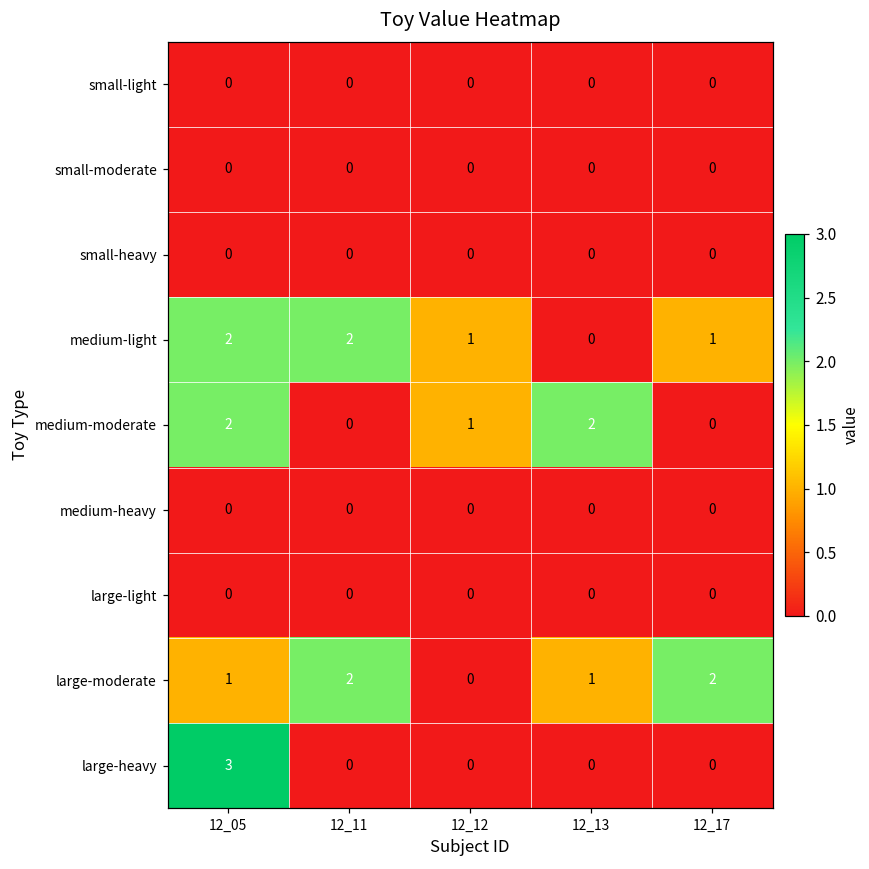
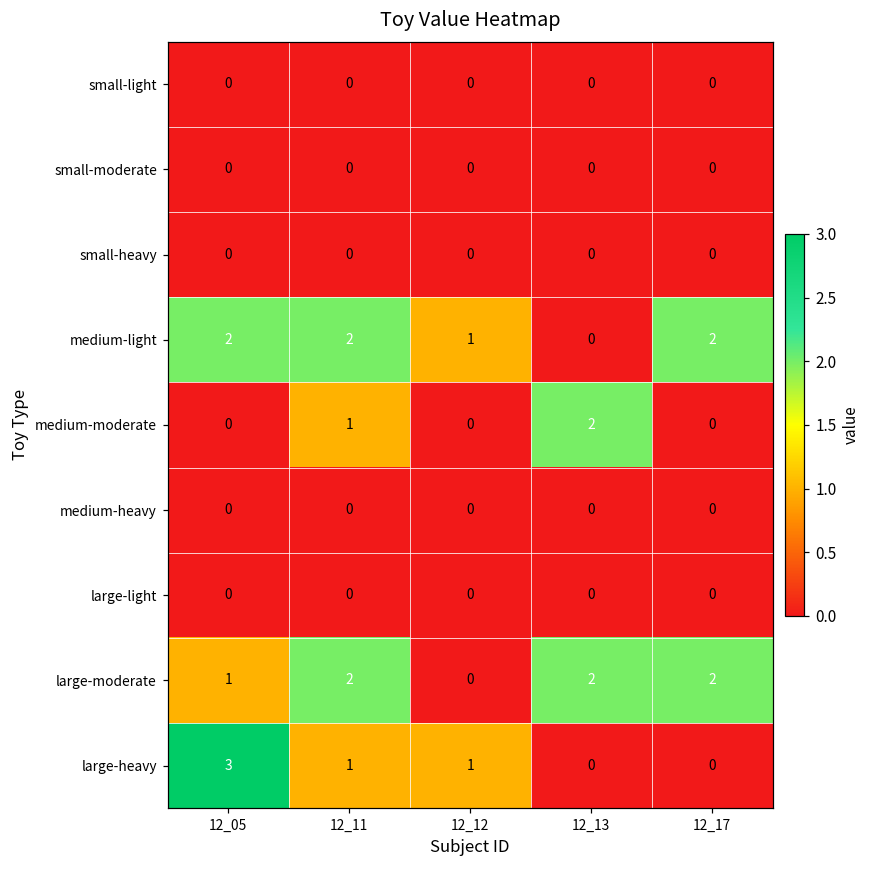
  {
    "small-light": {
      "12_05": 0,
      "12_11": 0,
      "12_12": 0,
      "12_13": 0,
      "12_17": 0
    },
    "small-moderate": {
      "12_05": 0,
      "12_11": 0,
      "12_12": 0,
      "12_13": 0,
      "12_17": 0
    },
    "small-heavy": {
      "12_05": 0,
      "12_11": 0,
      "12_12": 0,
      "12_13": 0,
      "12_17": 0
    },
    "medium-light": {
      "12_05": 2,
      "12_11": 2,
      "12_12": 1,
      "12_13": 0,
-     "12_17": 1
+     "12_17": 2
    },
    "medium-moderate": {
-     "12_05": 2,
-     "12_11": 0,
-     "12_12": 1,
+     "12_05": 0,
+     "12_11": 1,
+     "12_12": 0,
      "12_13": 2,
      "12_17": 0
    },
    "medium-heavy": {
      "12_05": 0,
      "12_11": 0,
      "12_12": 0,
      "12_13": 0,
      "12_17": 0
    },
    "large-light": {
      "12_05": 0,
      "12_11": 0,
      "12_12": 0,
      "12_13": 0,
      "12_17": 0
    },
    "large-moderate": {
      "12_05": 1,
      "12_11": 2,
      "12_12": 0,
-     "12_13": 1,
+     "12_13": 2,
      "12_17": 2
    },
    "large-heavy": {
      "12_05": 3,
-     "12_11": 0,
-     "12_12": 0,
+     "12_11": 1,
+     "12_12": 1,
      "12_13": 0,
      "12_17": 0
    }
  }
